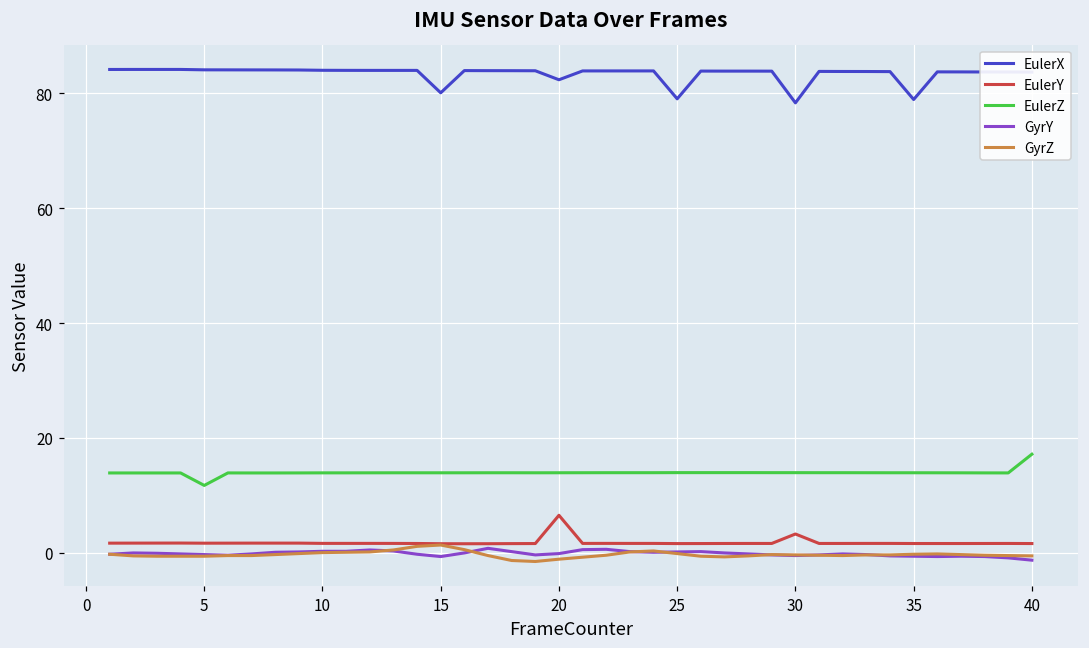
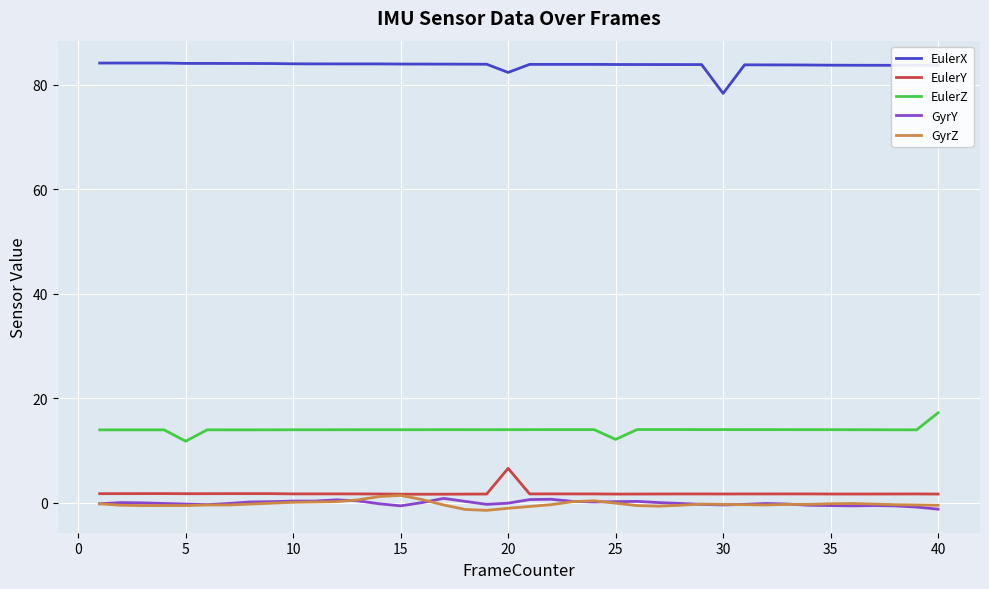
  {
    "EulerX": {
      "5": 84,
      "10": 84,
-     "15": 80,
+     "15": 84,
      "20": 82,
-     "25": 79,
+     "25": 84,
      "30": 78,
-     "35": 79
+     "35": 84
    },
    "EulerY": {
      "5": 2,
      "10": 2,
      "20": 7,
      "25": 2,
-     "30": 3,
+     "30": 2,
      "35": 2,
      "40": 2
    },
    "EulerZ": {
      "5": 12,
      "10": 14,
      "15": 14,
      "20": 14,
-     "25": 14,
+     "25": 12,
      "30": 14,
      "35": 14,
      "40": 17
    },
    "GyrY": {
      "15": -1,
      "20": 0,
      "40": -1
    },
    "GyrZ": {
      "20": -1,
      "40": -1
    }
  }
